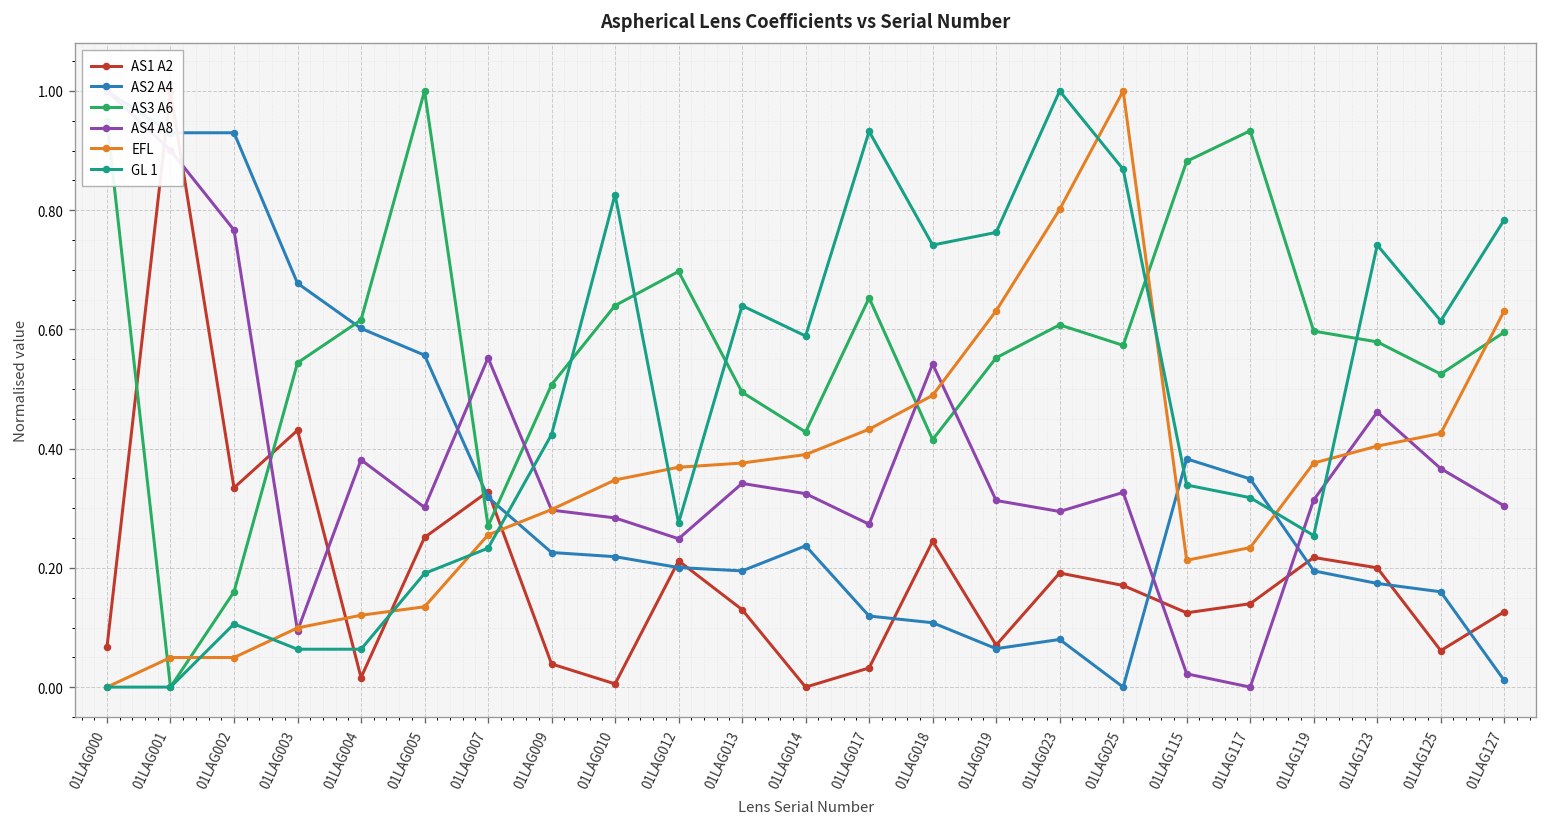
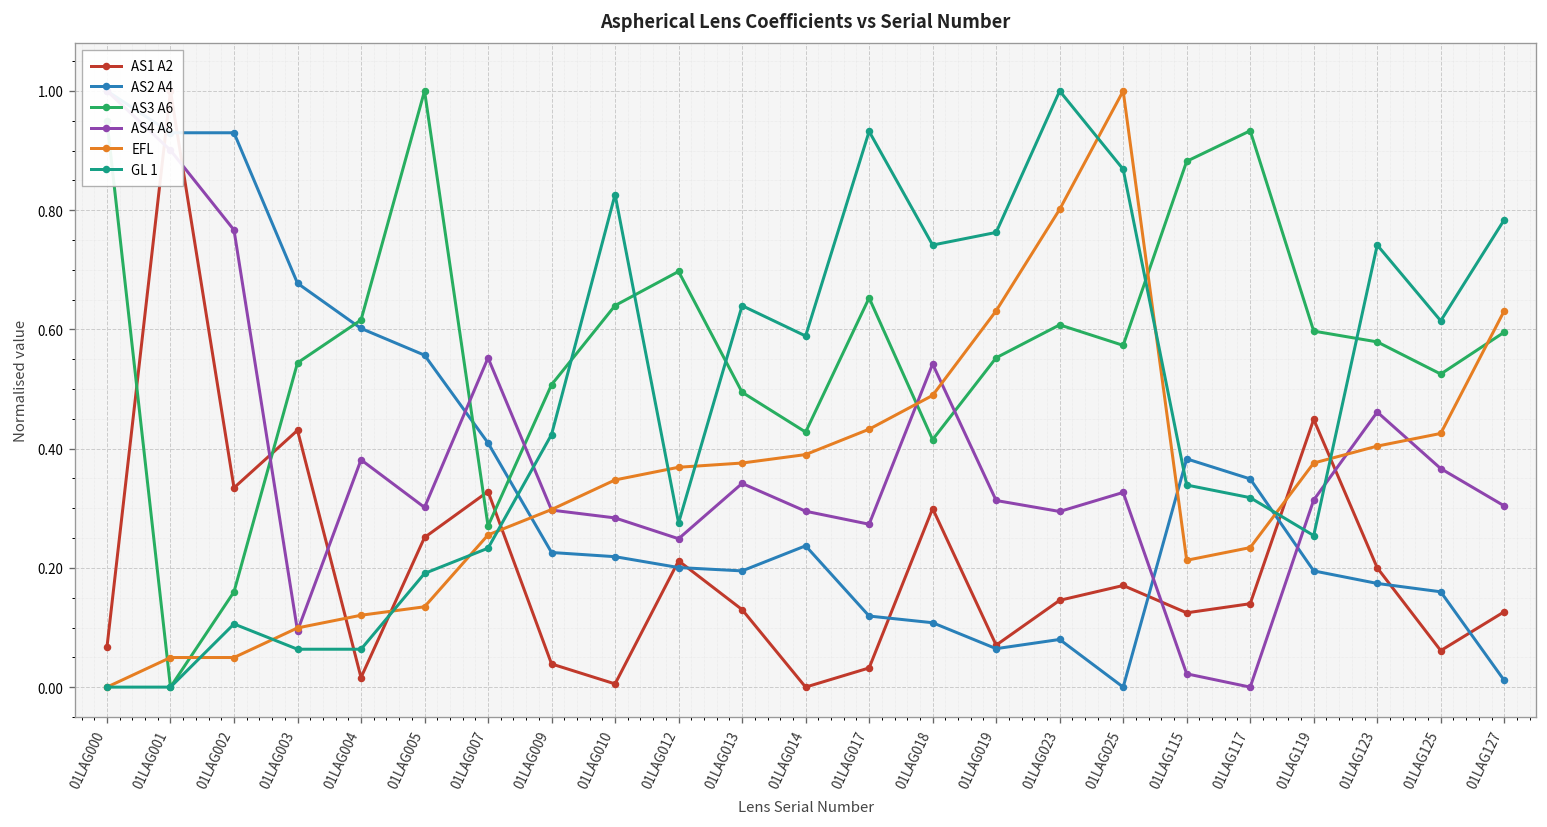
  {
    "AS1 A2": {
      "01LAG000": 0.07,
      "01LAG002": 0.33,
      "01LAG003": 0.43,
      "01LAG004": 0.02,
      "01LAG005": 0.25,
      "01LAG007": 0.33,
      "01LAG009": 0.04,
      "01LAG010": 0.01,
      "01LAG012": 0.21,
      "01LAG013": 0.13,
      "01LAG014": 0.00,
      "01LAG017": 0.03,
-     "01LAG018": 0.24,
+     "01LAG018": 0.30,
      "01LAG019": 0.07,
-     "01LAG023": 0.19,
+     "01LAG023": 0.15,
      "01LAG025": 0.17,
      "01LAG115": 0.12,
      "01LAG117": 0.14,
-     "01LAG119": 0.22,
+     "01LAG119": 0.45,
      "01LAG123": 0.20,
      "01LAG125": 0.06,
      "01LAG127": 0.13
    },
    "AS2 A4": {
      "01LAG002": 0.93,
      "01LAG003": 0.68,
      "01LAG004": 0.60,
      "01LAG005": 0.56,
-     "01LAG007": 0.32,
+     "01LAG007": 0.41,
      "01LAG009": 0.23,
      "01LAG010": 0.22,
      "01LAG012": 0.20,
      "01LAG013": 0.19,
      "01LAG014": 0.24,
      "01LAG017": 0.12,
      "01LAG018": 0.11,
      "01LAG019": 0.06,
      "01LAG023": 0.08,
      "01LAG025": 0.00,
      "01LAG115": 0.38,
      "01LAG117": 0.35,
      "01LAG119": 0.19,
      "01LAG123": 0.17,
      "01LAG125": 0.16,
      "01LAG127": 0.01
    },
    "AS4 A8": {
      "01LAG002": 0.77,
      "01LAG004": 0.38,
      "01LAG005": 0.30,
      "01LAG007": 0.55,
      "01LAG010": 0.28,
      "01LAG012": 0.25,
      "01LAG013": 0.34,
-     "01LAG014": 0.32,
+     "01LAG014": 0.30,
      "01LAG017": 0.27,
      "01LAG018": 0.54,
      "01LAG019": 0.31,
      "01LAG023": 0.29,
      "01LAG025": 0.33,
      "01LAG115": 0.02,
      "01LAG117": 0.00,
      "01LAG119": 0.31,
      "01LAG123": 0.46,
      "01LAG125": 0.37,
      "01LAG127": 0.30
    },
    "EFL": {
      "01LAG001": 0.05,
      "01LAG002": 0.05,
      "01LAG004": 0.12,
      "01LAG005": 0.13,
      "01LAG007": 0.26,
      "01LAG010": 0.35,
      "01LAG012": 0.37,
      "01LAG013": 0.38,
      "01LAG014": 0.39,
      "01LAG017": 0.43,
      "01LAG018": 0.49,
      "01LAG019": 0.63,
      "01LAG023": 0.80,
      "01LAG025": 1.00,
      "01LAG115": 0.21,
      "01LAG117": 0.23,
      "01LAG119": 0.38,
      "01LAG123": 0.40,
      "01LAG125": 0.43,
      "01LAG127": 0.63
    }
  }
